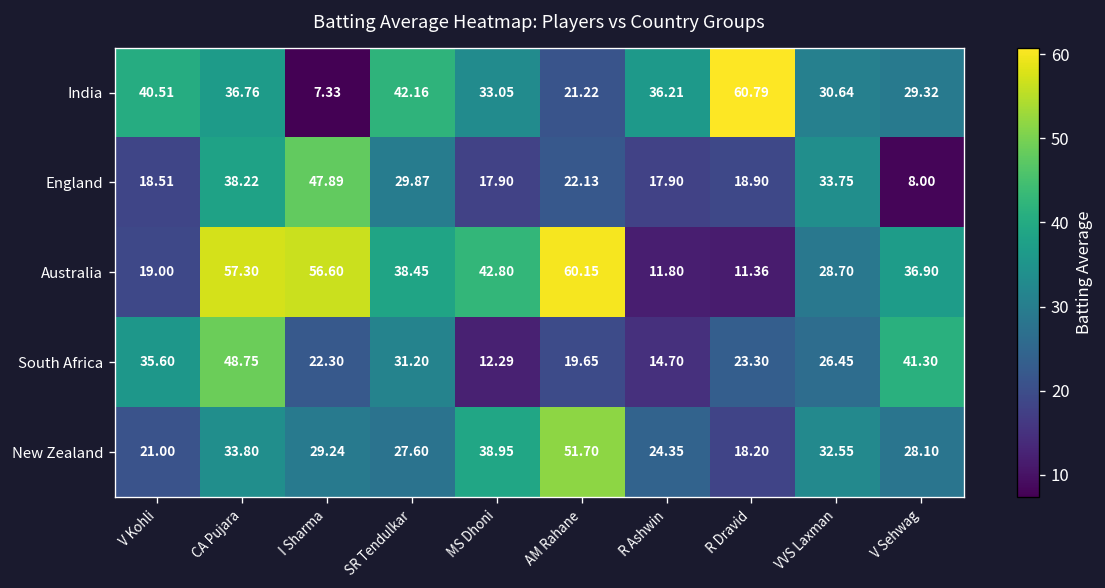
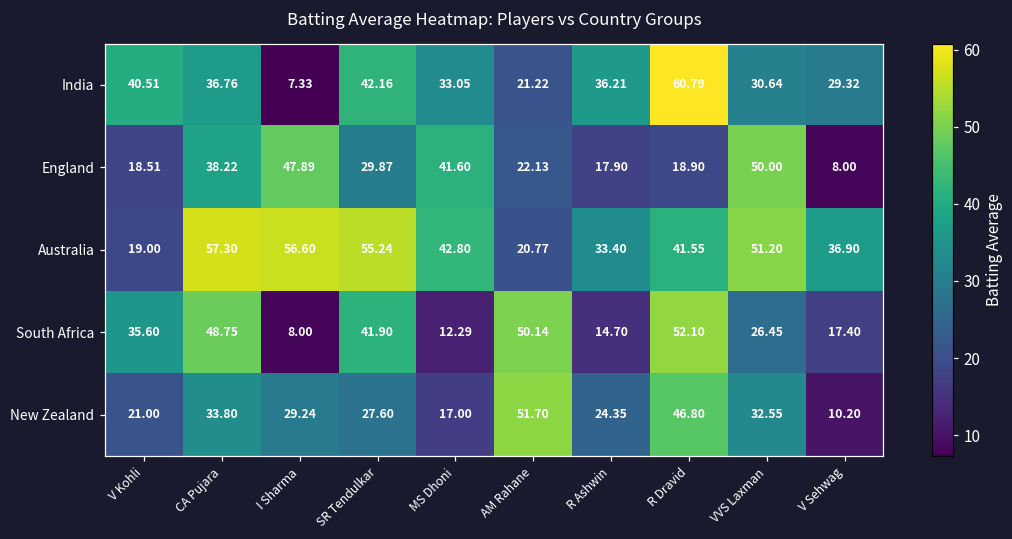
  {
    "India": {
      "V Kohli": 40.51,
      "CA Pujara": 36.76,
      "I Sharma": 7.33,
      "SR Tendulkar": 42.16,
      "MS Dhoni": 33.05,
      "AM Rahane": 21.22,
      "R Ashwin": 36.21,
      "R Dravid": 60.79,
      "VVS Laxman": 30.64,
      "V Sehwag": 29.32
    },
    "England": {
      "V Kohli": 18.51,
      "CA Pujara": 38.22,
      "I Sharma": 47.89,
      "SR Tendulkar": 29.87,
-     "MS Dhoni": 17.90,
+     "MS Dhoni": 41.60,
      "AM Rahane": 22.13,
      "R Ashwin": 17.90,
      "R Dravid": 18.90,
-     "VVS Laxman": 33.75,
+     "VVS Laxman": 50.00,
      "V Sehwag": 8.00
    },
    "Australia": {
      "V Kohli": 19.00,
      "CA Pujara": 57.30,
      "I Sharma": 56.60,
-     "SR Tendulkar": 38.45,
+     "SR Tendulkar": 55.24,
      "MS Dhoni": 42.80,
-     "AM Rahane": 60.15,
-     "R Ashwin": 11.80,
-     "R Dravid": 11.36,
-     "VVS Laxman": 28.70,
+     "AM Rahane": 20.77,
+     "R Ashwin": 33.40,
+     "R Dravid": 41.55,
+     "VVS Laxman": 51.20,
      "V Sehwag": 36.90
    },
    "South Africa": {
      "V Kohli": 35.60,
      "CA Pujara": 48.75,
-     "I Sharma": 22.30,
-     "SR Tendulkar": 31.20,
+     "I Sharma": 8.00,
+     "SR Tendulkar": 41.90,
      "MS Dhoni": 12.29,
-     "AM Rahane": 19.65,
+     "AM Rahane": 50.14,
      "R Ashwin": 14.70,
-     "R Dravid": 23.30,
+     "R Dravid": 52.10,
      "VVS Laxman": 26.45,
-     "V Sehwag": 41.30
+     "V Sehwag": 17.40
    },
    "New Zealand": {
      "V Kohli": 21.00,
      "CA Pujara": 33.80,
      "I Sharma": 29.24,
      "SR Tendulkar": 27.60,
-     "MS Dhoni": 38.95,
+     "MS Dhoni": 17.00,
      "AM Rahane": 51.70,
      "R Ashwin": 24.35,
-     "R Dravid": 18.20,
+     "R Dravid": 46.80,
      "VVS Laxman": 32.55,
-     "V Sehwag": 28.10
+     "V Sehwag": 10.20
    }
  }
